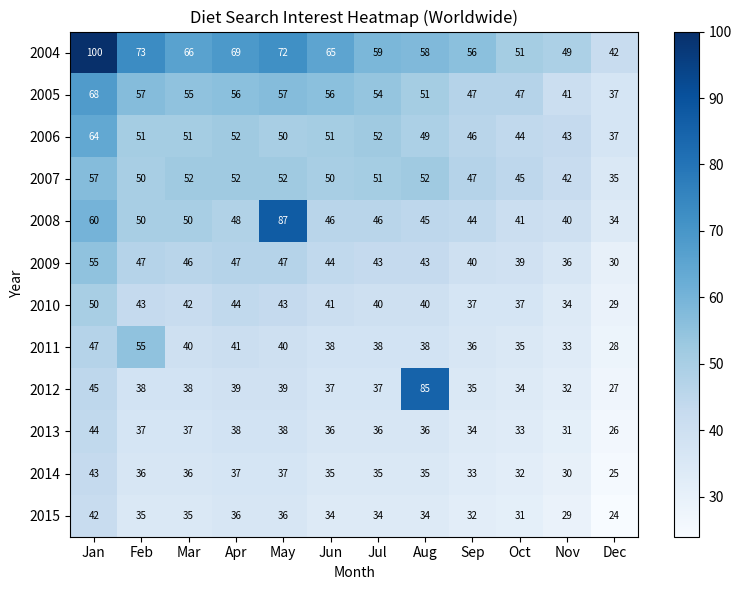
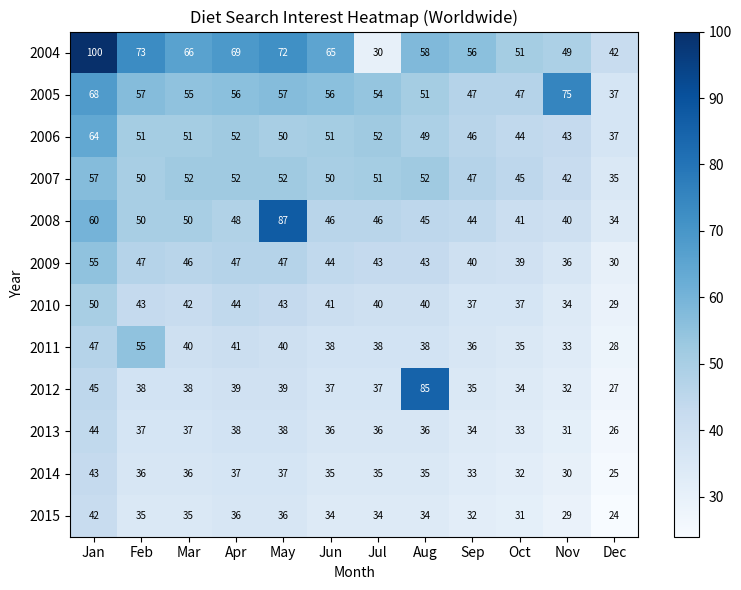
  {
    "2004": {
      "Jan": 100,
      "Feb": 73,
      "Mar": 66,
      "Apr": 69,
      "May": 72,
      "Jun": 65,
-     "Jul": 59,
+     "Jul": 30,
      "Aug": 58,
      "Sep": 56,
      "Oct": 51,
      "Nov": 49,
      "Dec": 42
    },
    "2005": {
      "Jan": 68,
      "Feb": 57,
      "Mar": 55,
      "Apr": 56,
      "May": 57,
      "Jun": 56,
      "Jul": 54,
      "Aug": 51,
      "Sep": 47,
      "Oct": 47,
-     "Nov": 41,
+     "Nov": 75,
      "Dec": 37
    },
    "2006": {
      "Jan": 64,
      "Feb": 51,
      "Mar": 51,
      "Apr": 52,
      "May": 50,
      "Jun": 51,
      "Jul": 52,
      "Aug": 49,
      "Sep": 46,
      "Oct": 44,
      "Nov": 43,
      "Dec": 37
    },
    "2007": {
      "Jan": 57,
      "Feb": 50,
      "Mar": 52,
      "Apr": 52,
      "May": 52,
      "Jun": 50,
      "Jul": 51,
      "Aug": 52,
      "Sep": 47,
      "Oct": 45,
      "Nov": 42,
      "Dec": 35
    },
    "2008": {
      "Jan": 60,
      "Feb": 50,
      "Mar": 50,
      "Apr": 48,
      "May": 87,
      "Jun": 46,
      "Jul": 46,
      "Aug": 45,
      "Sep": 44,
      "Oct": 41,
      "Nov": 40,
      "Dec": 34
    },
    "2009": {
      "Jan": 55,
      "Feb": 47,
      "Mar": 46,
      "Apr": 47,
      "May": 47,
      "Jun": 44,
      "Jul": 43,
      "Aug": 43,
      "Sep": 40,
      "Oct": 39,
      "Nov": 36,
      "Dec": 30
    },
    "2010": {
      "Jan": 50,
      "Feb": 43,
      "Mar": 42,
      "Apr": 44,
      "May": 43,
      "Jun": 41,
      "Jul": 40,
      "Aug": 40,
      "Sep": 37,
      "Oct": 37,
      "Nov": 34,
      "Dec": 29
    },
    "2011": {
      "Jan": 47,
      "Feb": 55,
      "Mar": 40,
      "Apr": 41,
      "May": 40,
      "Jun": 38,
      "Jul": 38,
      "Aug": 38,
      "Sep": 36,
      "Oct": 35,
      "Nov": 33,
      "Dec": 28
    },
    "2012": {
      "Jan": 45,
      "Feb": 38,
      "Mar": 38,
      "Apr": 39,
      "May": 39,
      "Jun": 37,
      "Jul": 37,
      "Aug": 85,
      "Sep": 35,
      "Oct": 34,
      "Nov": 32,
      "Dec": 27
    },
    "2013": {
      "Jan": 44,
      "Feb": 37,
      "Mar": 37,
      "Apr": 38,
      "May": 38,
      "Jun": 36,
      "Jul": 36,
      "Aug": 36,
      "Sep": 34,
      "Oct": 33,
      "Nov": 31,
      "Dec": 26
    },
    "2014": {
      "Jan": 43,
      "Feb": 36,
      "Mar": 36,
      "Apr": 37,
      "May": 37,
      "Jun": 35,
      "Jul": 35,
      "Aug": 35,
      "Sep": 33,
      "Oct": 32,
      "Nov": 30,
      "Dec": 25
    },
    "2015": {
      "Jan": 42,
      "Feb": 35,
      "Mar": 35,
      "Apr": 36,
      "May": 36,
      "Jun": 34,
      "Jul": 34,
      "Aug": 34,
      "Sep": 32,
      "Oct": 31,
      "Nov": 29,
      "Dec": 24
    }
  }
